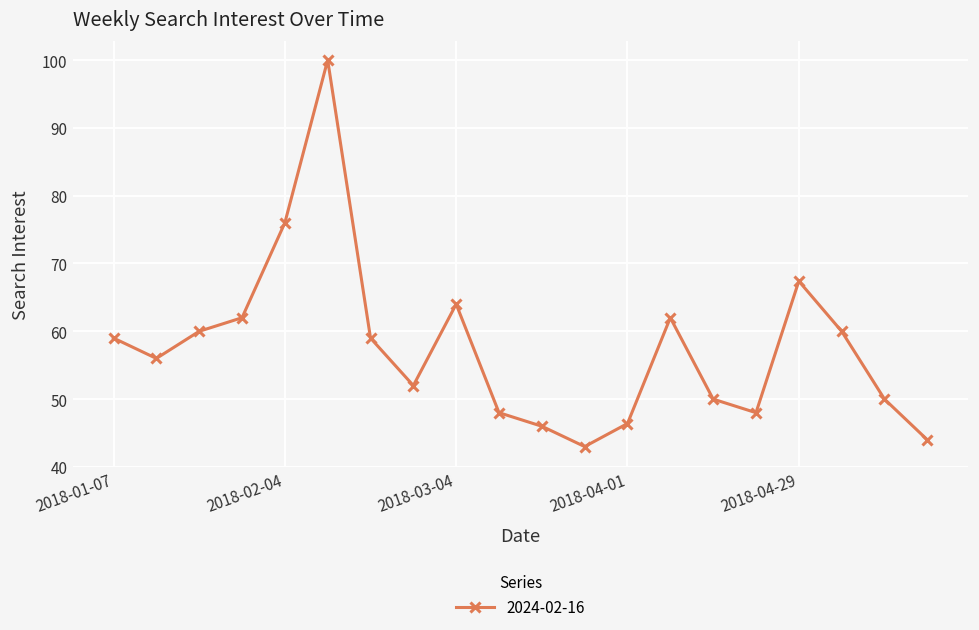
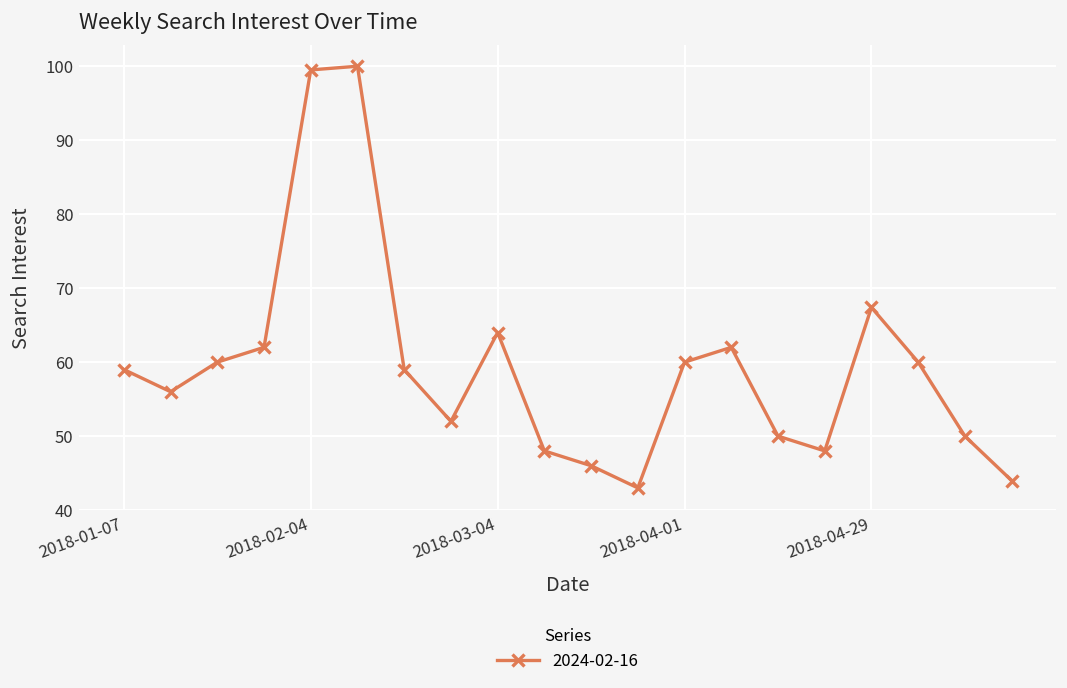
  {
    "2018-01-07": 59,
-   "2018-02-04": 76,
+   "2018-02-04": 100,
    "2018-03-04": 64,
-   "2018-04-01": 46,
+   "2018-04-01": 60,
    "2018-04-29": 67
  }
